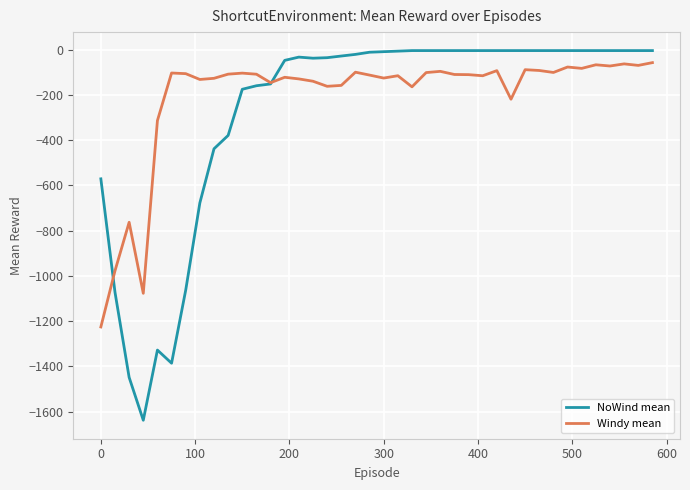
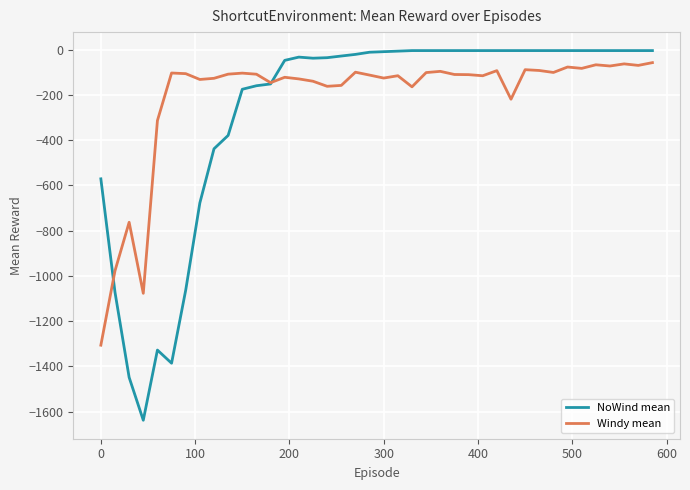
  {
    "NoWind mean": {
      "0": -570,
      "300": -10
    },
    "Windy mean": {
-     "0": -1230,
+     "0": -1310,
      "300": -130
    }
  }
